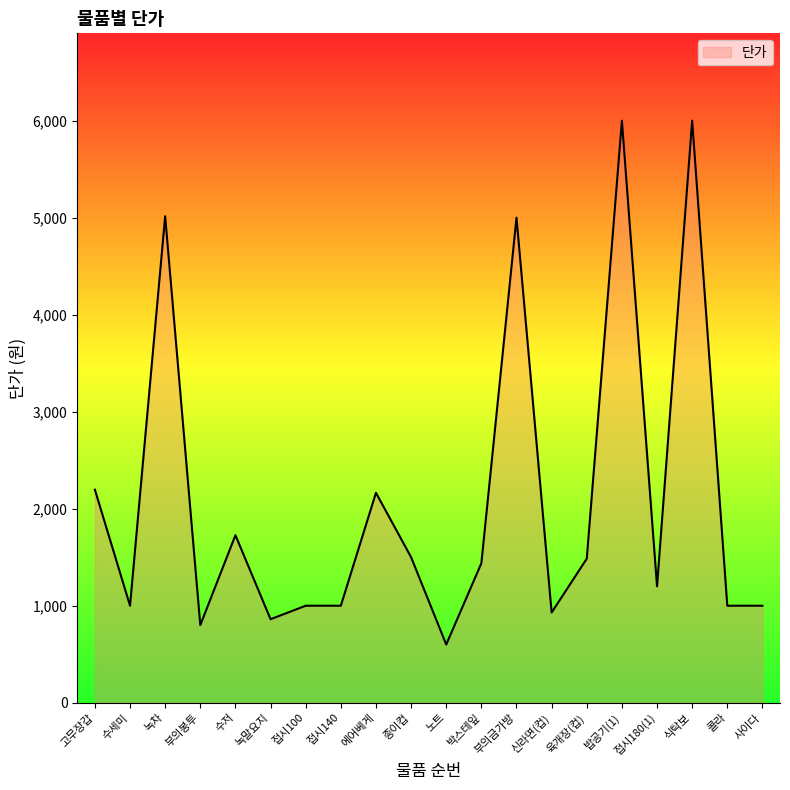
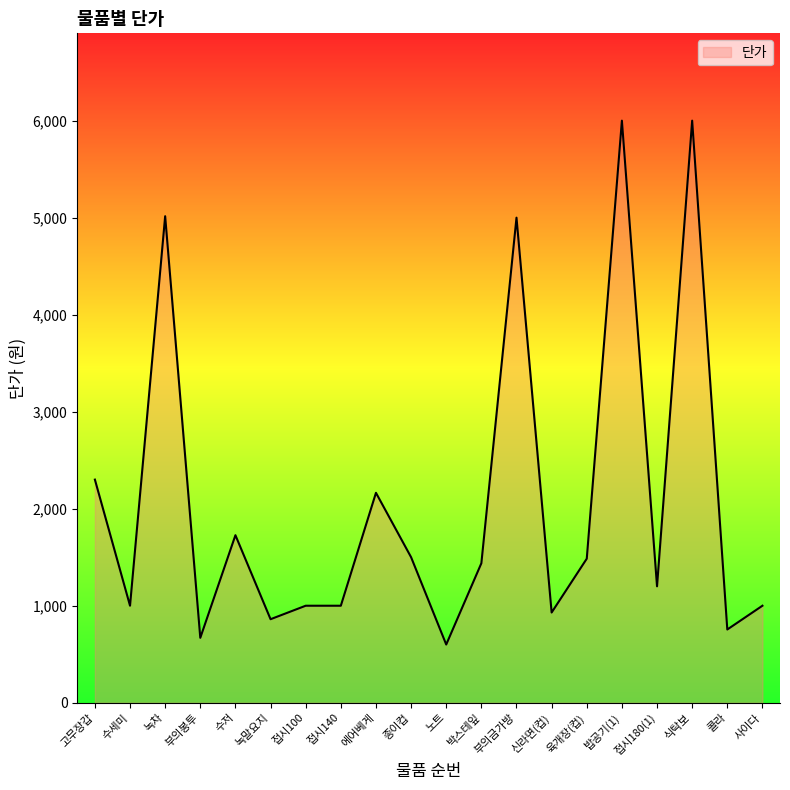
  {
-   "고무장갑": "2,200",
+   "고무장갑": "2,300",
    "수세미": "1,000",
    "녹차": "5,000",
-   "부의봉투": "800",
+   "부의봉투": "700",
    "수저": "1,700",
    "녹말요지": "900",
    "접시100": "1,000",
    "접시140": "1,000",
    "에어베게": "2,200",
    "종이컵": "1,500",
    "노트": "600",
    "박스테잎": "1,400",
    "부의금가방": "5,000",
    "신라면(컵)": "900",
    "육개장(컵)": "1,500",
    "밥공기(1)": "6,000",
    "접시180(1)": "1,200",
    "식탁보": "6,000",
-   "콜라": "1,000",
+   "콜라": "800",
    "사이다": "1,000"
  }
